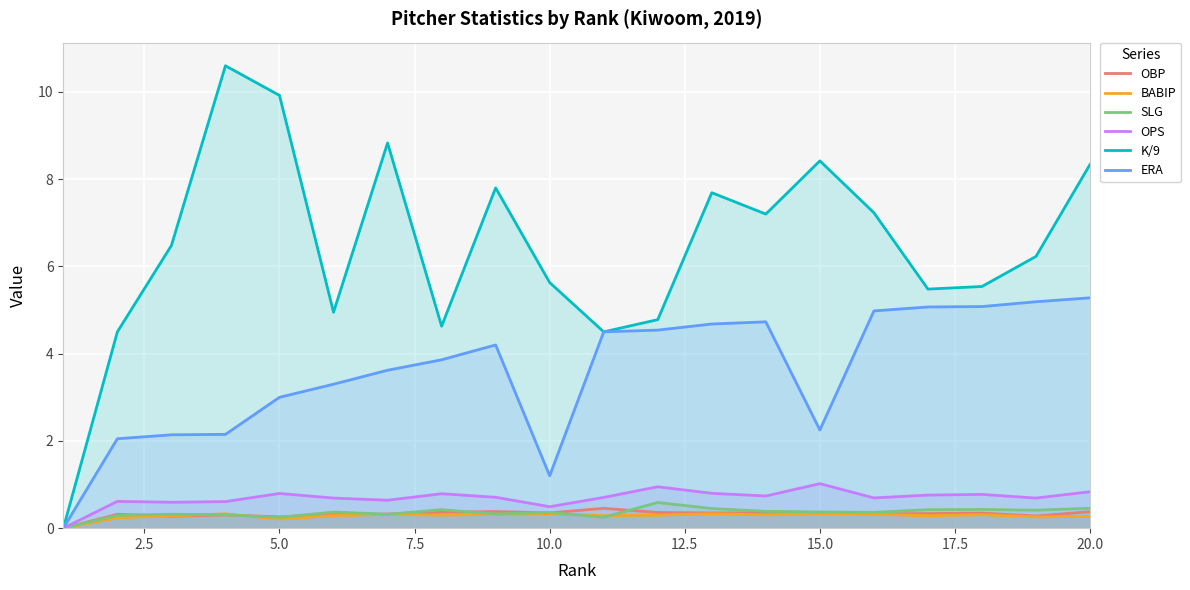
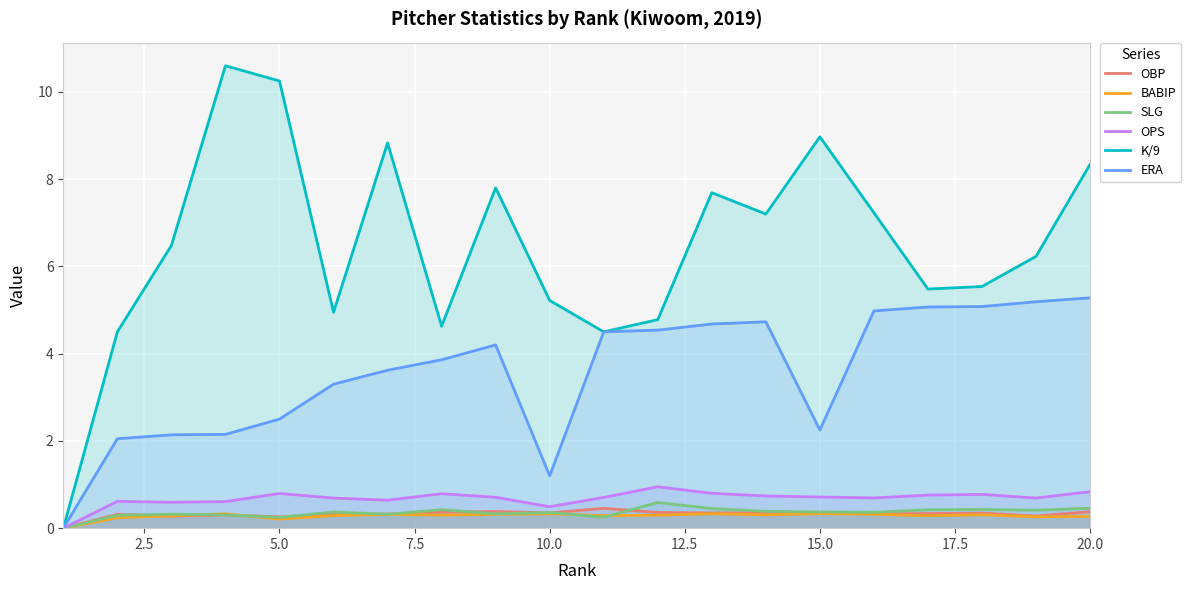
  {
    "OBP": {
      "20.0": 0.4
    },
    "BABIP": {
      "20.0": 0.3
    },
    "SLG": {
      "20.0": 0.5
    },
    "OPS": {
      "5.0": 0.8,
      "10.0": 0.5,
-     "15.0": 1.0,
+     "15.0": 0.7,
      "20.0": 0.8
    },
    "K/9": {
-     "5.0": 9.9,
-     "10.0": 5.6,
-     "15.0": 8.4,
+     "5.0": 10.3,
+     "10.0": 5.2,
+     "15.0": 9.0,
      "20.0": 8.3
    },
    "ERA": {
-     "5.0": 3.0,
+     "5.0": 2.5,
      "10.0": 1.2,
      "15.0": 2.3,
      "20.0": 5.3
    }
  }
